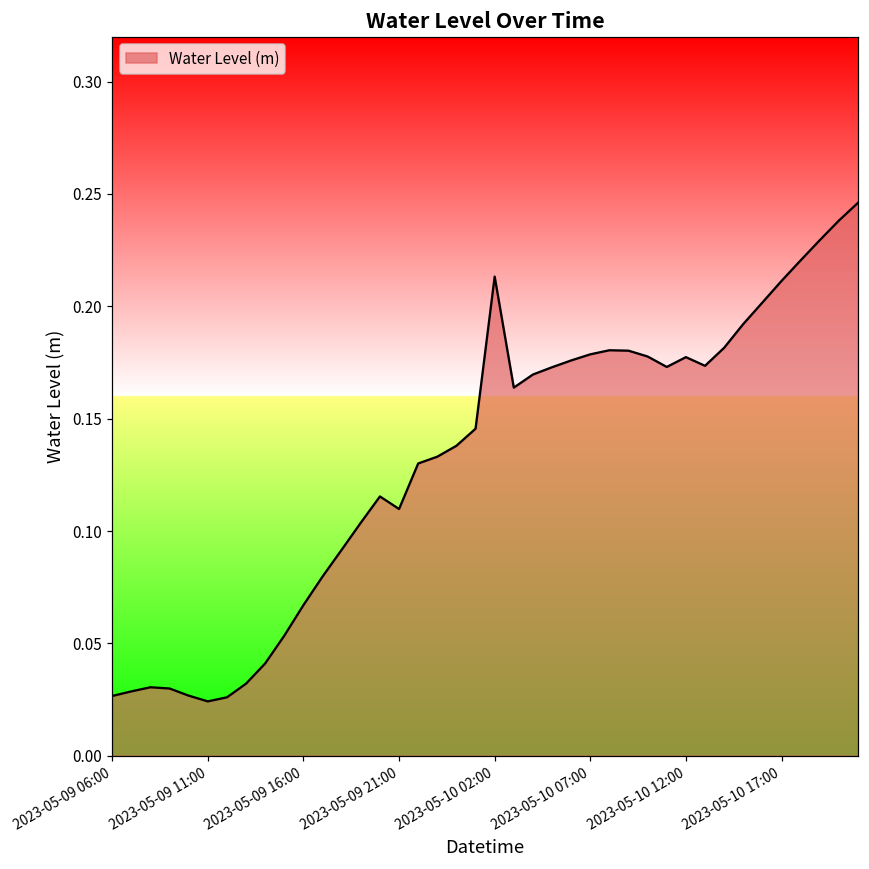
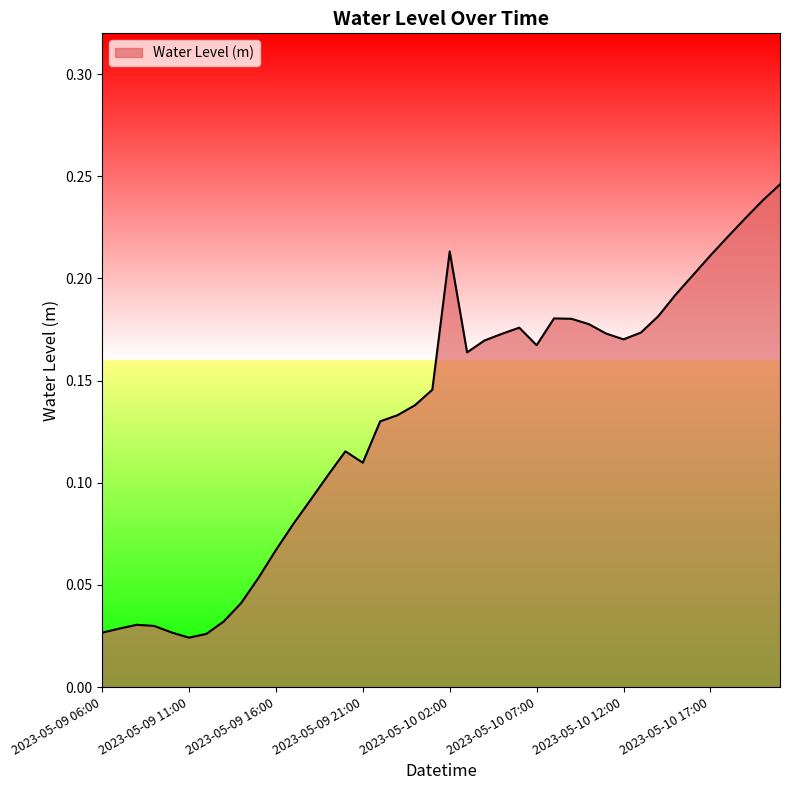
  {
    "2023-05-09 06:00": 0.027,
    "2023-05-09 11:00": 0.024,
    "2023-05-09 16:00": 0.067,
    "2023-05-09 21:00": 0.110,
    "2023-05-10 02:00": 0.213,
-   "2023-05-10 07:00": 0.179,
-   "2023-05-10 12:00": 0.177,
+   "2023-05-10 07:00": 0.167,
+   "2023-05-10 12:00": 0.170,
    "2023-05-10 17:00": 0.211
  }
